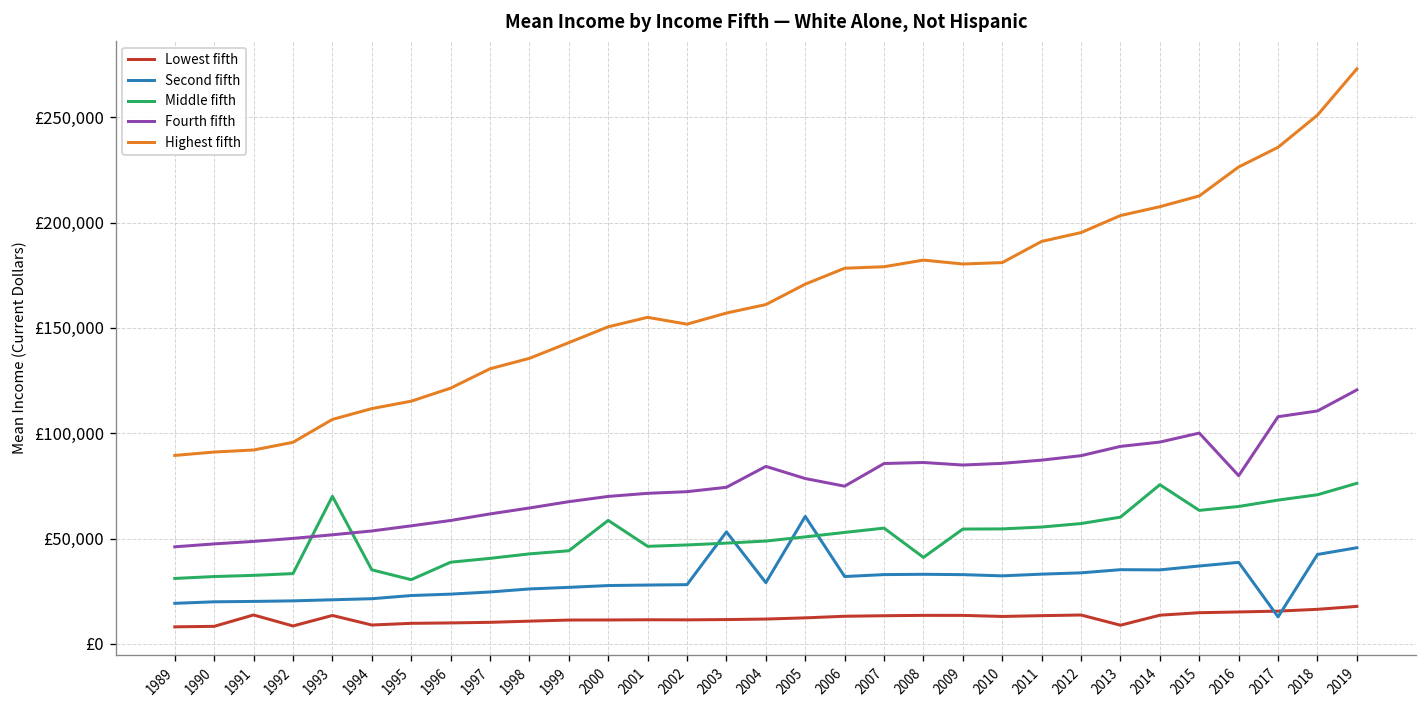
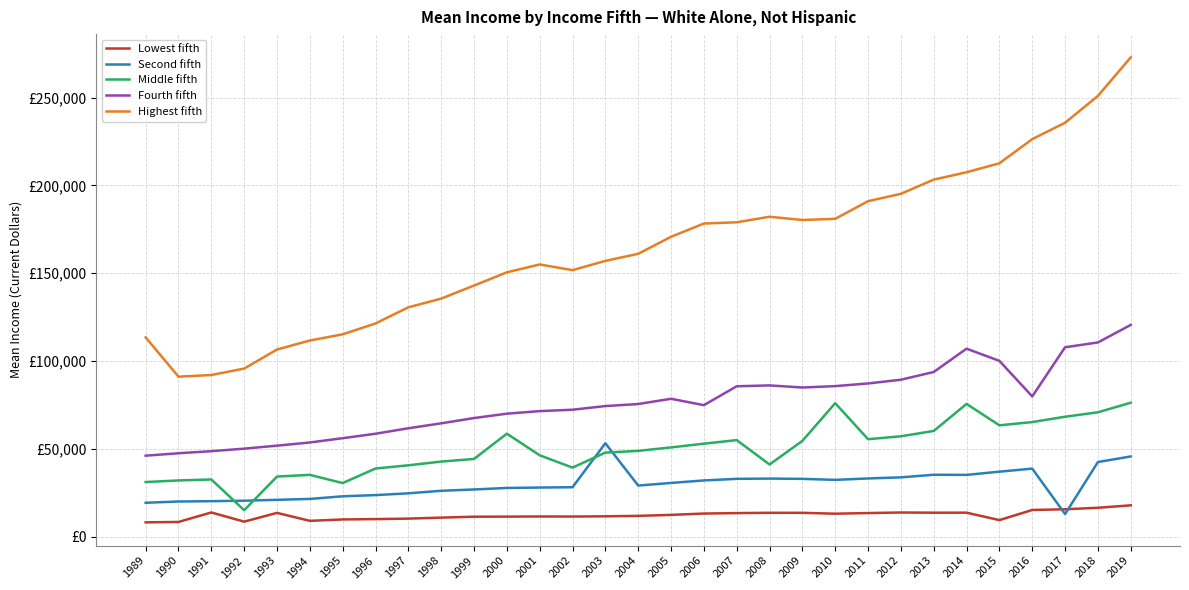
  {
    "Lowest fifth": {
      "1989": "£8,000",
      "1990": "£8,000",
      "1991": "£14,000",
      "1992": "£9,000",
      "1993": "£14,000",
      "1994": "£9,000",
      "1995": "£10,000",
      "1996": "£10,000",
      "1997": "£10,000",
      "1998": "£11,000",
      "1999": "£11,000",
      "2000": "£11,000",
      "2001": "£11,000",
      "2002": "£11,000",
      "2003": "£12,000",
      "2004": "£12,000",
      "2005": "£12,000",
      "2006": "£13,000",
      "2007": "£13,000",
      "2008": "£14,000",
      "2009": "£14,000",
      "2010": "£13,000",
      "2011": "£13,000",
      "2012": "£14,000",
-     "2013": "£9,000",
+     "2013": "£14,000",
      "2014": "£14,000",
-     "2015": "£15,000",
+     "2015": "£9,000",
      "2016": "£15,000",
      "2017": "£16,000",
      "2018": "£16,000",
      "2019": "£18,000"
    },
    "Second fifth": {
      "1989": "£19,000",
      "1990": "£20,000",
      "1991": "£20,000",
      "1992": "£20,000",
      "1993": "£21,000",
      "1994": "£21,000",
      "1995": "£23,000",
      "1996": "£24,000",
      "1997": "£25,000",
      "1998": "£26,000",
      "1999": "£27,000",
      "2000": "£28,000",
      "2001": "£28,000",
      "2002": "£28,000",
      "2003": "£53,000",
      "2004": "£29,000",
-     "2005": "£61,000",
+     "2005": "£31,000",
      "2006": "£32,000",
      "2007": "£33,000",
      "2008": "£33,000",
      "2009": "£33,000",
      "2010": "£32,000",
      "2011": "£33,000",
      "2012": "£34,000",
      "2013": "£35,000",
      "2014": "£35,000",
      "2015": "£37,000",
      "2016": "£39,000",
      "2017": "£13,000",
      "2018": "£42,000",
      "2019": "£46,000"
    },
    "Middle fifth": {
      "1989": "£31,000",
      "1990": "£32,000",
      "1991": "£33,000",
-     "1992": "£33,000",
-     "1993": "£70,000",
+     "1992": "£15,000",
+     "1993": "£34,000",
      "1994": "£35,000",
      "1995": "£30,000",
      "1996": "£39,000",
      "1997": "£41,000",
      "1998": "£43,000",
      "1999": "£44,000",
      "2000": "£59,000",
      "2001": "£46,000",
-     "2002": "£47,000",
+     "2002": "£39,000",
      "2003": "£48,000",
      "2004": "£49,000",
      "2005": "£51,000",
      "2006": "£53,000",
      "2007": "£55,000",
      "2008": "£41,000",
      "2009": "£55,000",
-     "2010": "£55,000",
+     "2010": "£76,000",
      "2011": "£55,000",
      "2012": "£57,000",
      "2013": "£60,000",
      "2014": "£76,000",
      "2015": "£63,000",
      "2016": "£65,000",
      "2017": "£68,000",
      "2018": "£71,000",
      "2019": "£76,000"
    },
    "Fourth fifth": {
      "1989": "£46,000",
      "1990": "£47,000",
      "1991": "£49,000",
      "1992": "£50,000",
      "1993": "£52,000",
      "1994": "£54,000",
      "1995": "£56,000",
      "1996": "£59,000",
      "1997": "£62,000",
      "1998": "£65,000",
      "1999": "£68,000",
      "2000": "£70,000",
      "2001": "£71,000",
      "2002": "£72,000",
      "2003": "£74,000",
-     "2004": "£84,000",
+     "2004": "£76,000",
      "2005": "£79,000",
      "2006": "£75,000",
      "2007": "£86,000",
      "2008": "£86,000",
      "2009": "£85,000",
      "2010": "£86,000",
      "2011": "£87,000",
      "2012": "£89,000",
      "2013": "£94,000",
-     "2014": "£96,000",
+     "2014": "£107,000",
      "2015": "£100,000",
      "2016": "£80,000",
      "2017": "£108,000",
      "2018": "£111,000",
      "2019": "£121,000"
    },
    "Highest fifth": {
-     "1989": "£89,000",
+     "1989": "£113,000",
      "1990": "£91,000",
      "1991": "£92,000",
      "1992": "£96,000",
      "1993": "£107,000",
      "1994": "£112,000",
      "1995": "£115,000",
      "1996": "£121,000",
      "1997": "£131,000",
      "1998": "£136,000",
      "1999": "£143,000",
      "2000": "£151,000",
      "2001": "£155,000",
      "2002": "£152,000",
      "2003": "£157,000",
      "2004": "£161,000",
      "2005": "£171,000",
      "2006": "£178,000",
      "2007": "£179,000",
      "2008": "£182,000",
      "2009": "£180,000",
      "2010": "£181,000",
      "2011": "£191,000",
      "2012": "£195,000",
      "2013": "£203,000",
      "2014": "£208,000",
      "2015": "£213,000",
      "2016": "£226,000",
      "2017": "£236,000",
      "2018": "£251,000",
      "2019": "£273,000"
    }
  }
